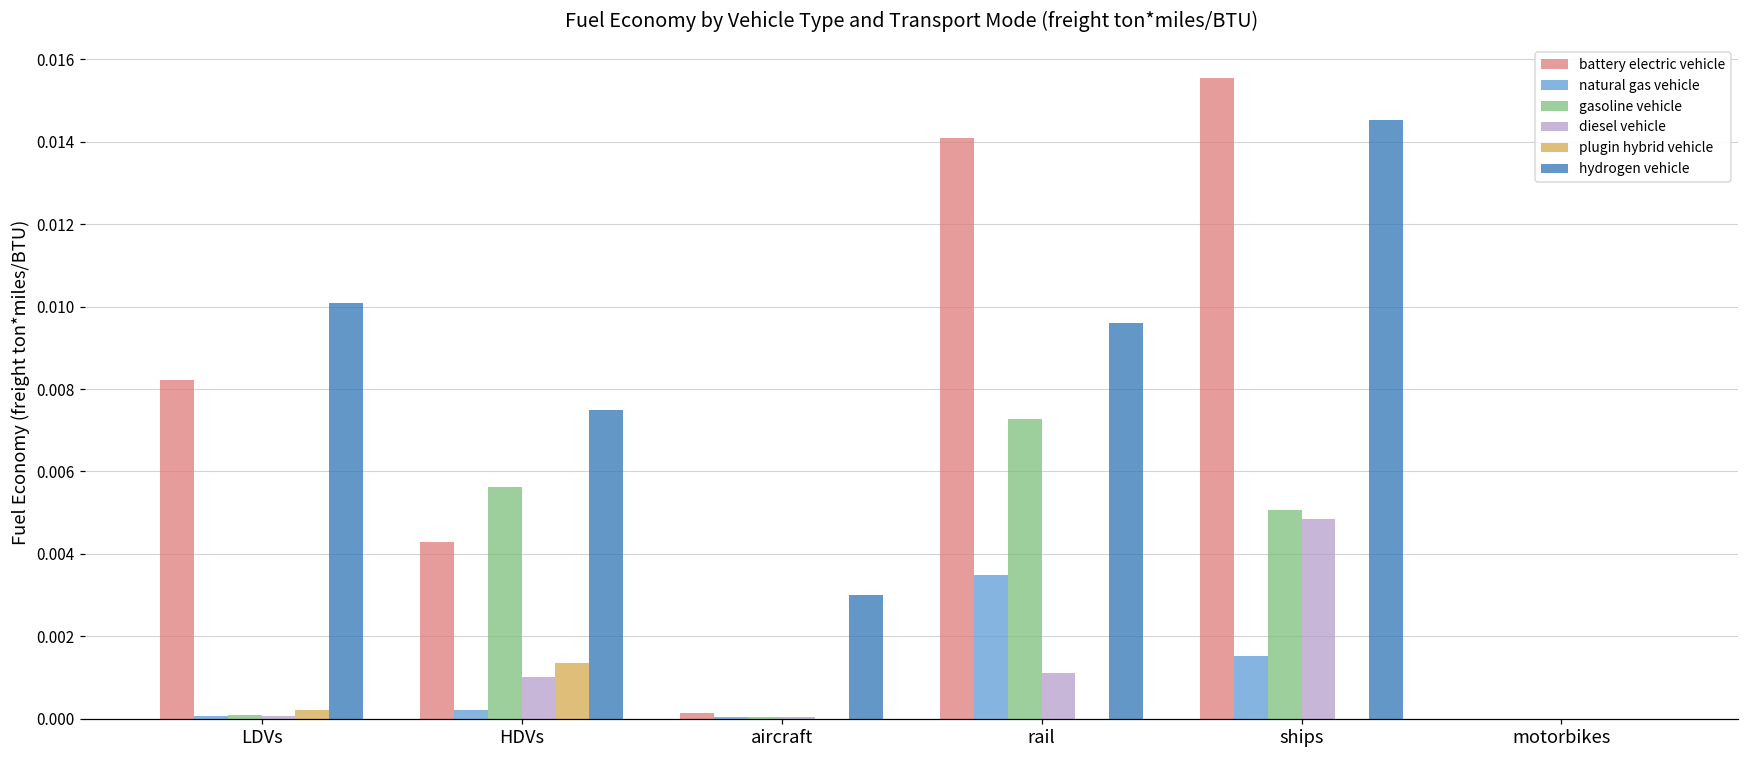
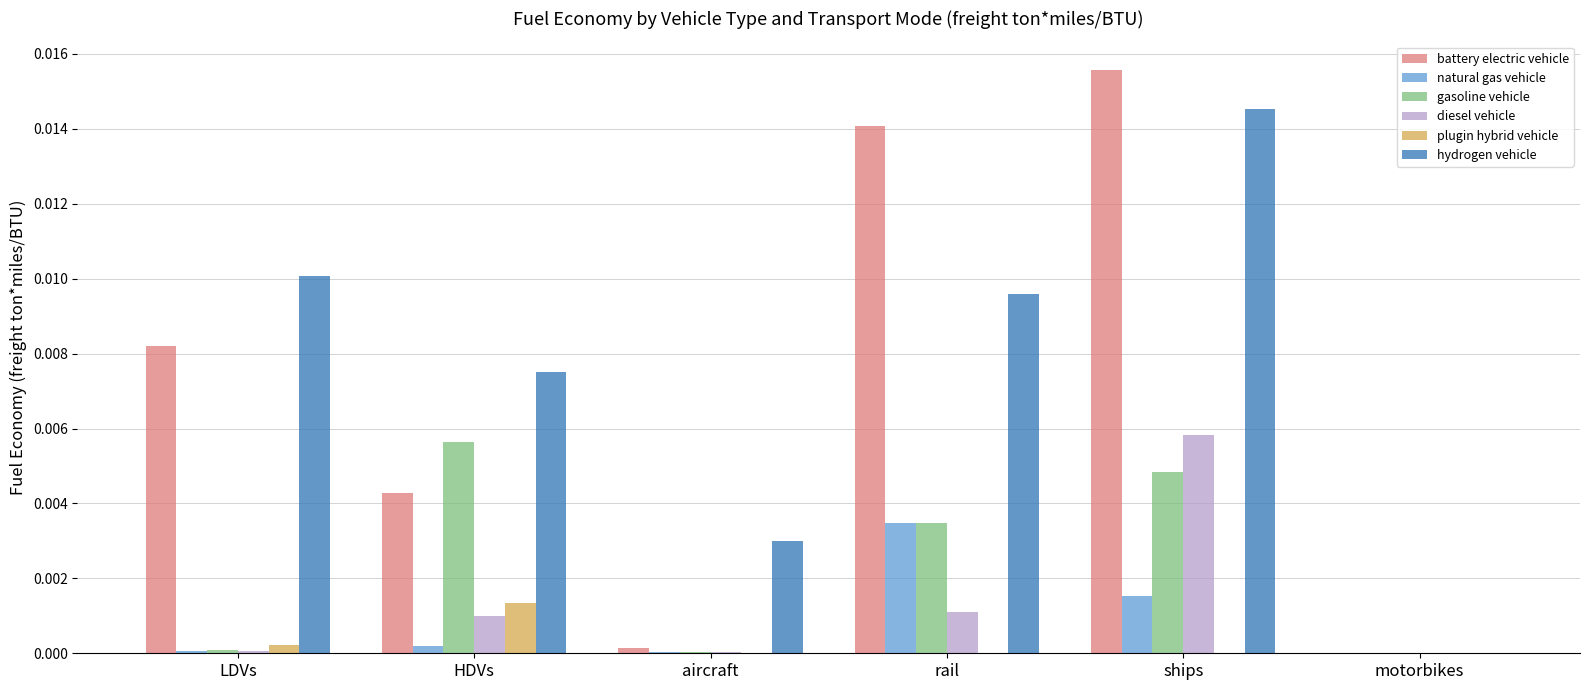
  {
    "battery electric vehicle": {
      "LDVs": 0.0082,
      "HDVs": 0.0043,
      "aircraft": 0.0001,
      "rail": 0.0141,
      "ships": 0.0156,
      "motorbikes": 0.0000
    },
    "natural gas vehicle": {
      "HDVs": 0.0002,
      "rail": 0.0035,
      "ships": 0.0015,
      "motorbikes": 0.0000
    },
    "gasoline vehicle": {
      "LDVs": 0.0001,
      "HDVs": 0.0056,
-     "rail": 0.0073,
-     "ships": 0.0051,
+     "rail": 0.0035,
+     "ships": 0.0048,
      "motorbikes": 0.0000
    },
    "diesel vehicle": {
      "LDVs": 0.0001,
      "HDVs": 0.0010,
      "rail": 0.0011,
-     "ships": 0.0048,
+     "ships": 0.0058,
      "motorbikes": 0.0000
    },
    "plugin hybrid vehicle": {
      "LDVs": 0.0002,
      "HDVs": 0.0013,
      "aircraft": 0.0000,
      "rail": 0.0000,
      "ships": 0.0000,
      "motorbikes": 0.0000
    },
    "hydrogen vehicle": {
      "LDVs": 0.0101,
      "HDVs": 0.0075,
      "aircraft": 0.0030,
      "rail": 0.0096,
      "ships": 0.0145,
      "motorbikes": 0.0000
    }
  }
